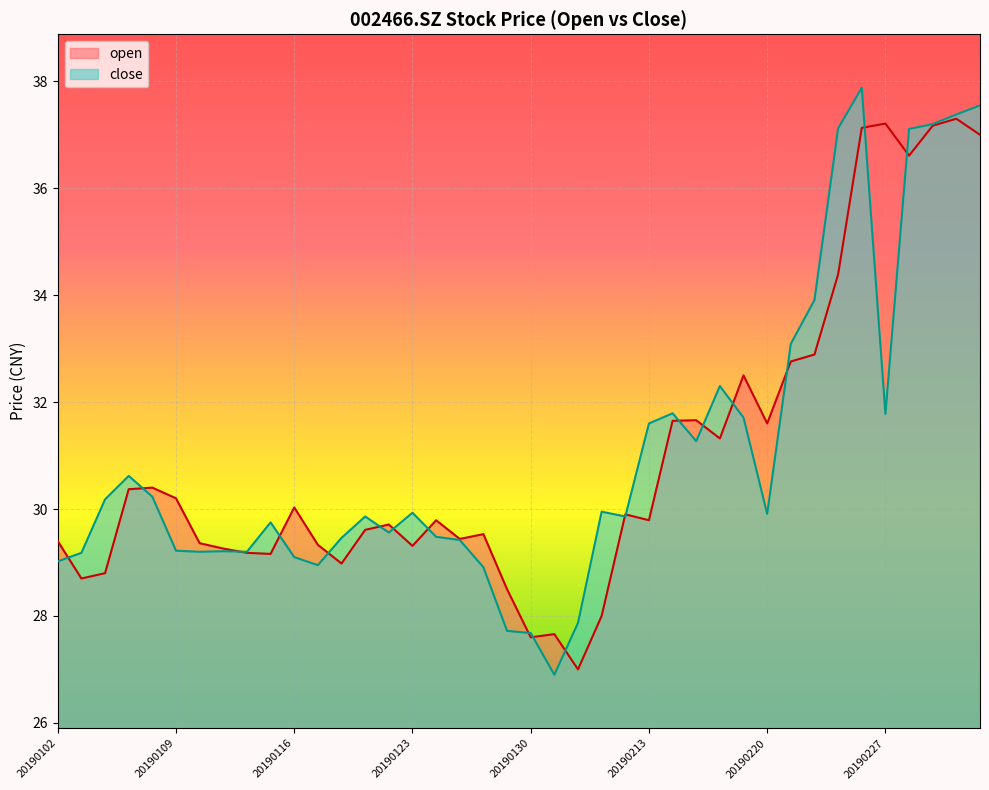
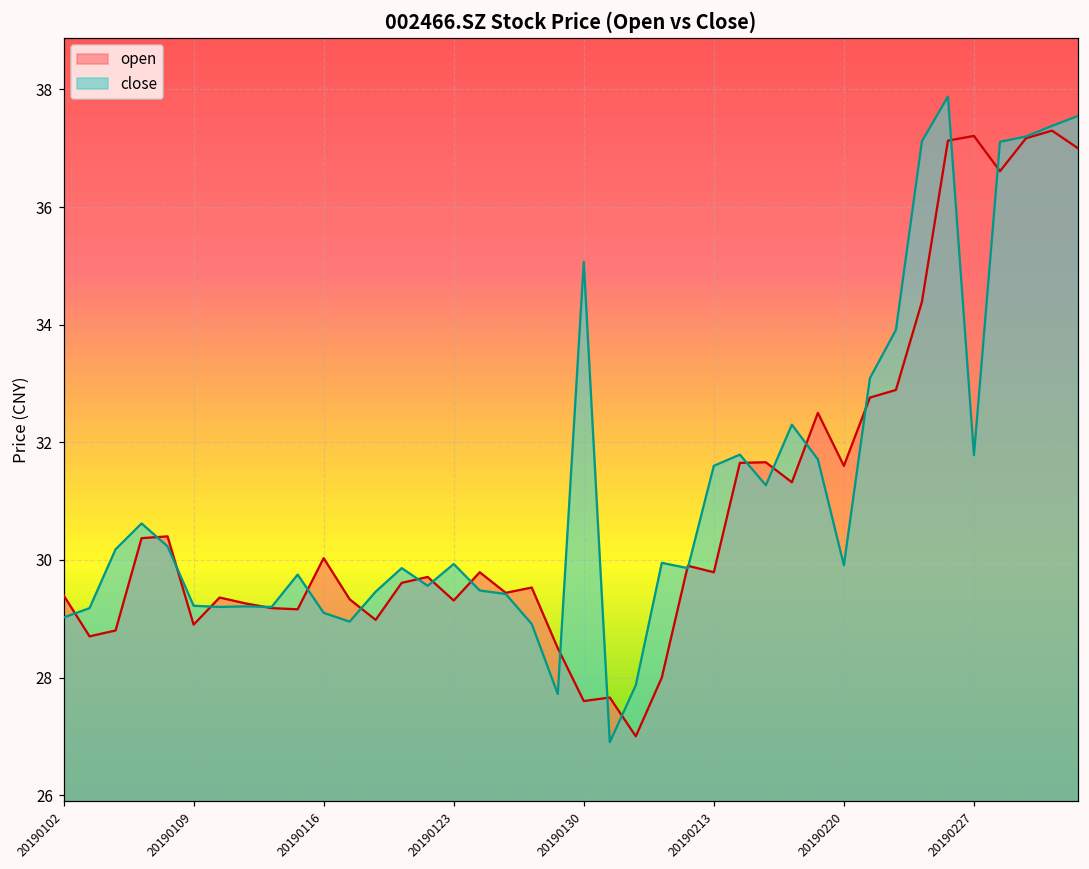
  {
    "open": {
      "20190102": 29.4,
-     "20190109": 30.2,
+     "20190109": 28.9,
      "20190116": 30.0,
      "20190123": 29.3,
      "20190130": 27.6,
      "20190213": 29.8,
      "20190220": 31.6,
      "20190227": 37.2
    },
    "close": {
      "20190102": 29.0,
      "20190109": 29.2,
      "20190116": 29.1,
      "20190123": 29.9,
-     "20190130": 27.7,
+     "20190130": 35.1,
      "20190213": 31.6,
      "20190220": 29.9,
      "20190227": 31.8
    }
  }
